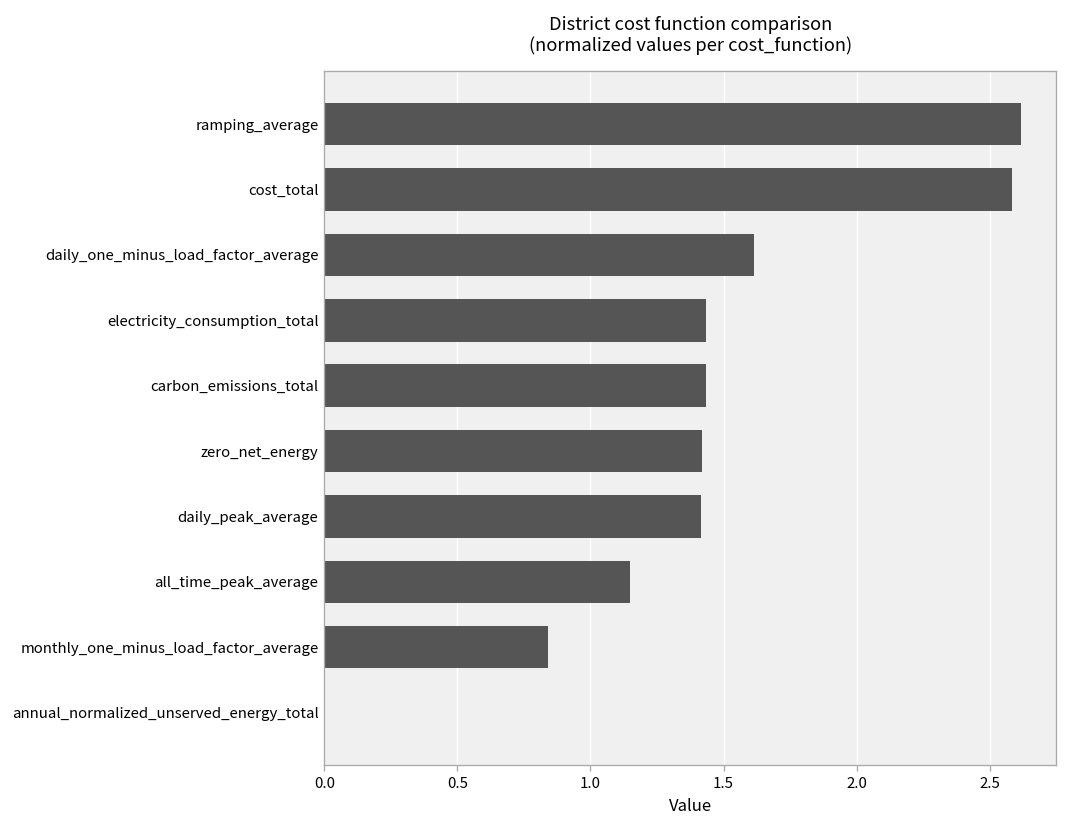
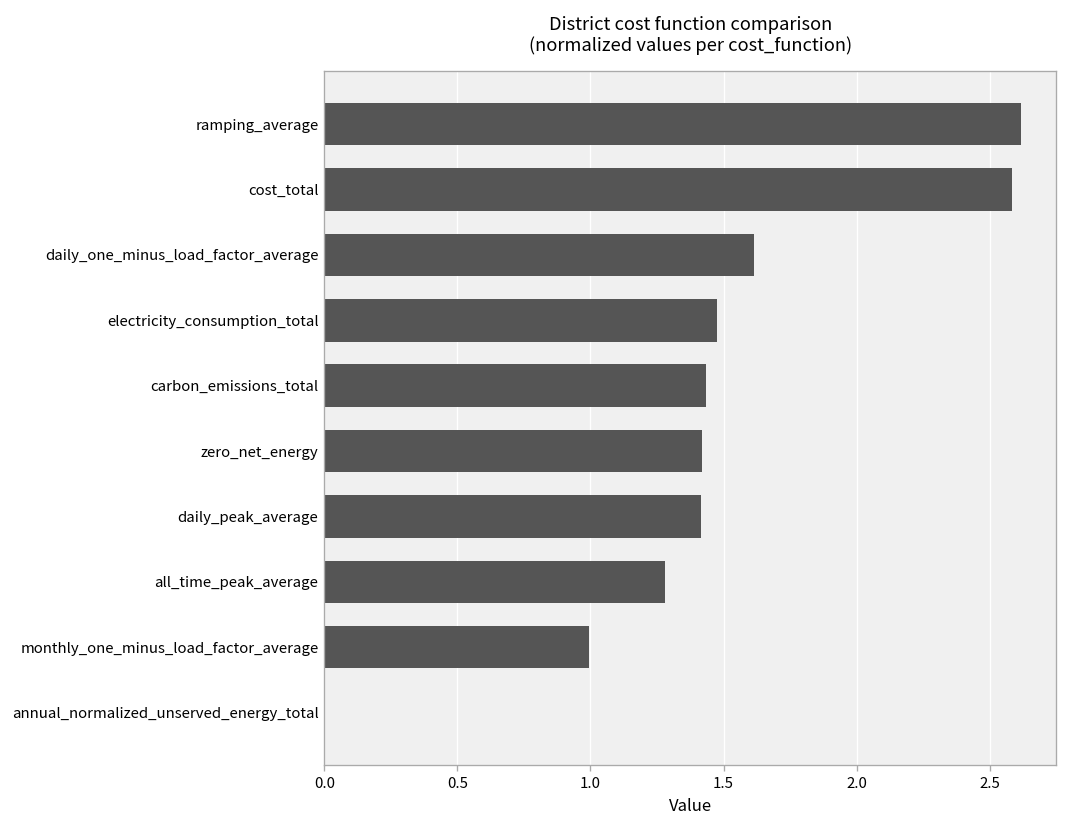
  {
    "ramping_average": 2.62,
    "cost_total": 2.59,
    "daily_one_minus_load_factor_average": 1.61,
-   "electricity_consumption_total": 1.43,
+   "electricity_consumption_total": 1.47,
    "carbon_emissions_total": 1.43,
    "zero_net_energy": 1.42,
    "daily_peak_average": 1.42,
-   "all_time_peak_average": 1.15,
-   "monthly_one_minus_load_factor_average": 0.84,
+   "all_time_peak_average": 1.28,
+   "monthly_one_minus_load_factor_average": 0.99,
    "annual_normalized_unserved_energy_total": 0.00
  }
